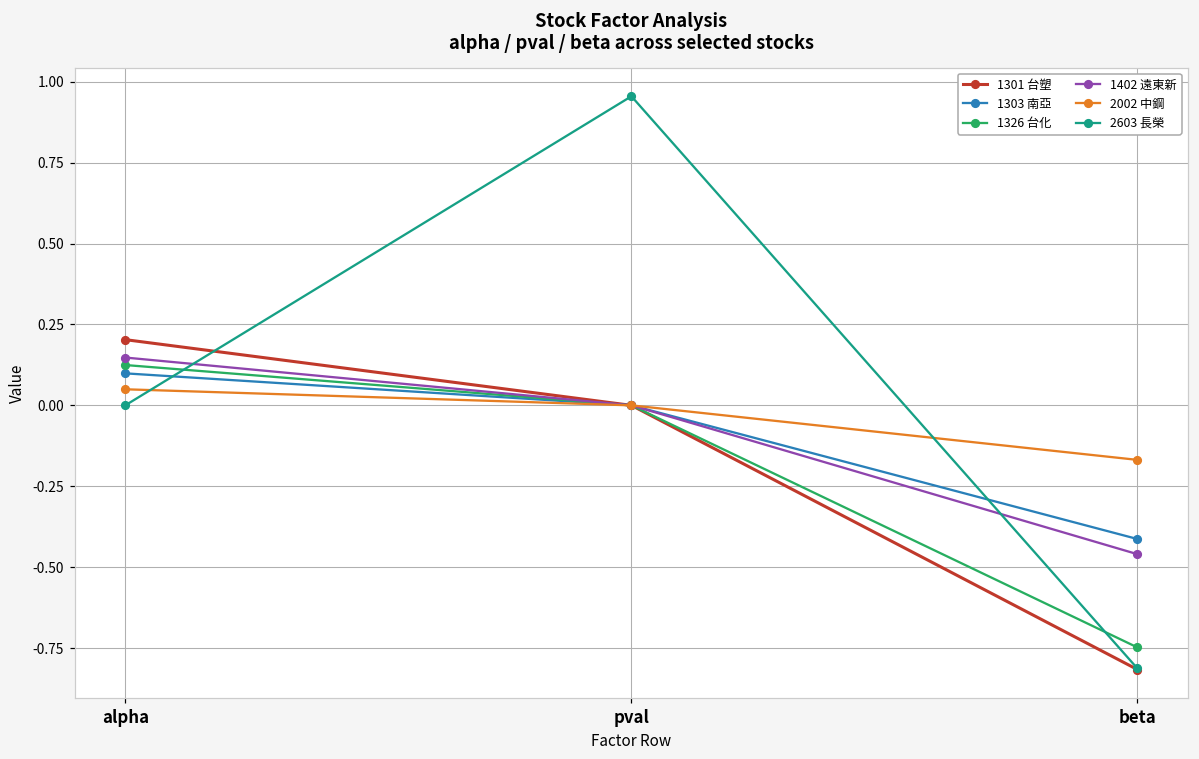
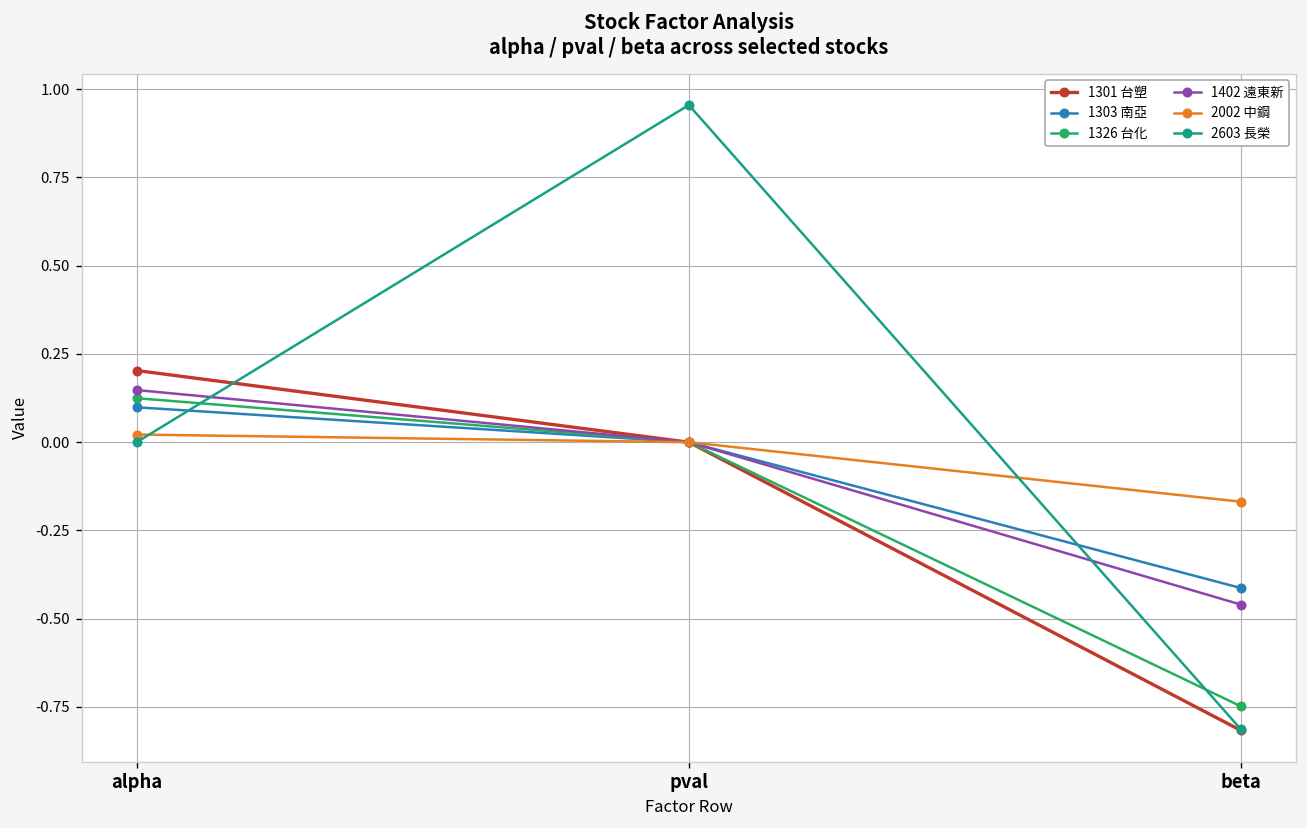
  {
    "1301 台塑": {
      "alpha": 0.20
    },
    "1303 南亞": {
      "alpha": 0.10,
      "beta": -0.41
    },
    "1402 遠東新": {
      "alpha": 0.15,
      "beta": -0.46
    },
    "2002 中鋼": {
-     "alpha": 0.05,
+     "alpha": 0.02,
      "beta": -0.17
    }
  }
